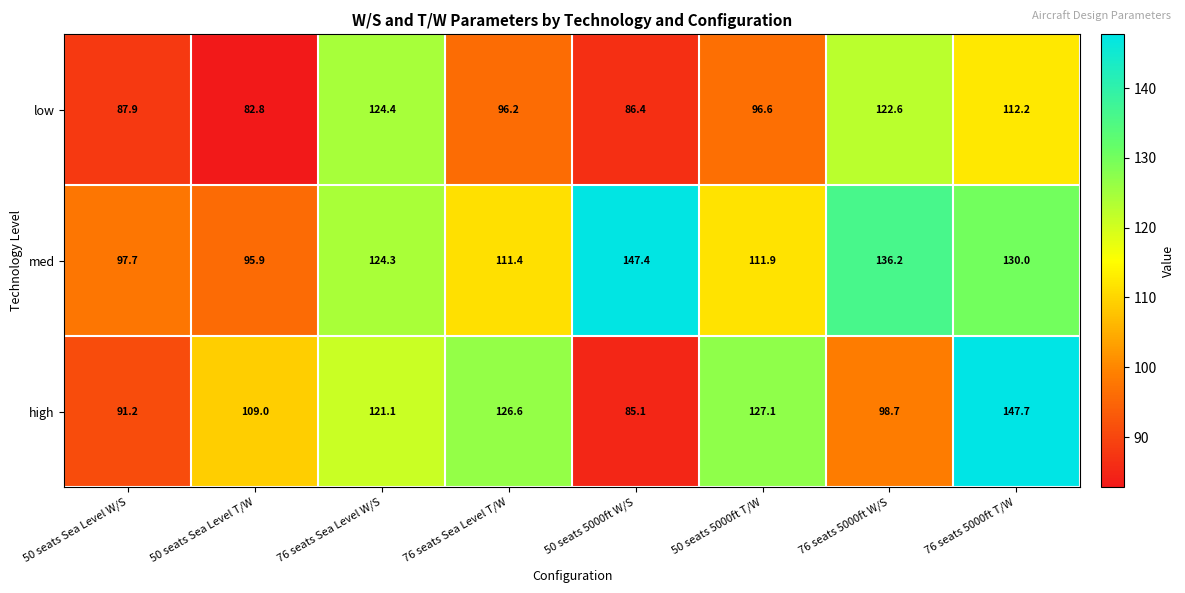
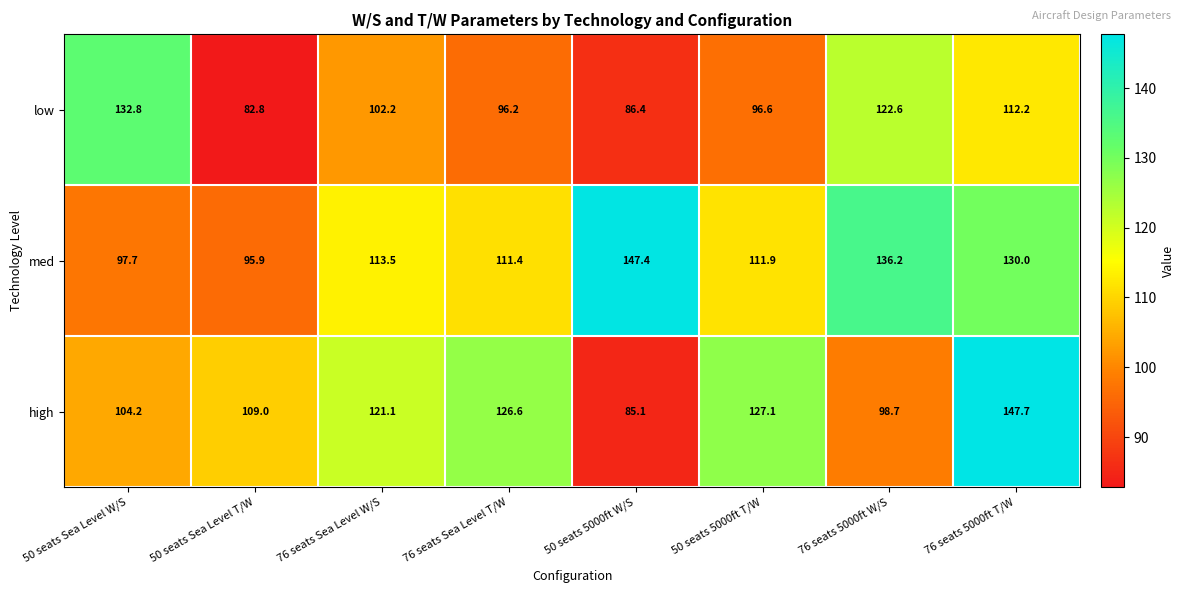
  {
    "low": {
-     "50 seats Sea Level W/S": 87.9,
+     "50 seats Sea Level W/S": 132.8,
      "50 seats Sea Level T/W": 82.8,
-     "76 seats Sea Level W/S": 124.4,
+     "76 seats Sea Level W/S": 102.2,
      "76 seats Sea Level T/W": 96.2,
      "50 seats 5000ft W/S": 86.4,
      "50 seats 5000ft T/W": 96.6,
      "76 seats 5000ft W/S": 122.6,
      "76 seats 5000ft T/W": 112.2
    },
    "med": {
      "50 seats Sea Level W/S": 97.7,
      "50 seats Sea Level T/W": 95.9,
-     "76 seats Sea Level W/S": 124.3,
+     "76 seats Sea Level W/S": 113.5,
      "76 seats Sea Level T/W": 111.4,
      "50 seats 5000ft W/S": 147.4,
      "50 seats 5000ft T/W": 111.9,
      "76 seats 5000ft W/S": 136.2,
      "76 seats 5000ft T/W": 130.0
    },
    "high": {
-     "50 seats Sea Level W/S": 91.2,
+     "50 seats Sea Level W/S": 104.2,
      "50 seats Sea Level T/W": 109.0,
      "76 seats Sea Level W/S": 121.1,
      "76 seats Sea Level T/W": 126.6,
      "50 seats 5000ft W/S": 85.1,
      "50 seats 5000ft T/W": 127.1,
      "76 seats 5000ft W/S": 98.7,
      "76 seats 5000ft T/W": 147.7
    }
  }
